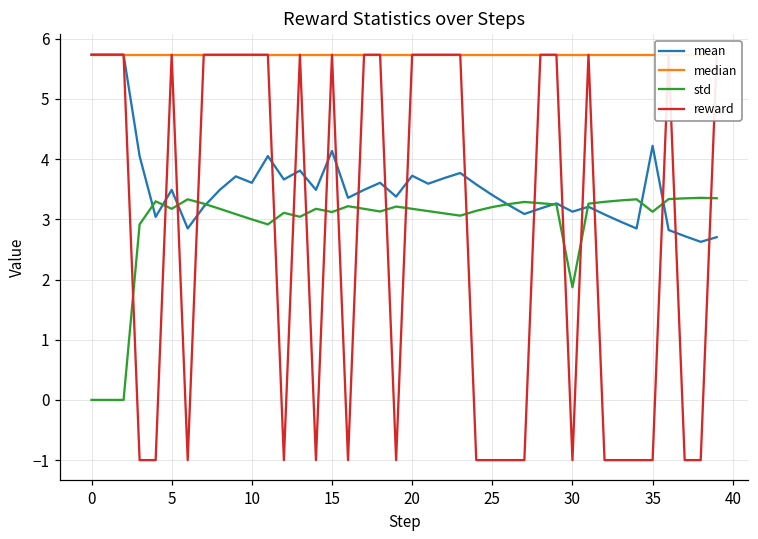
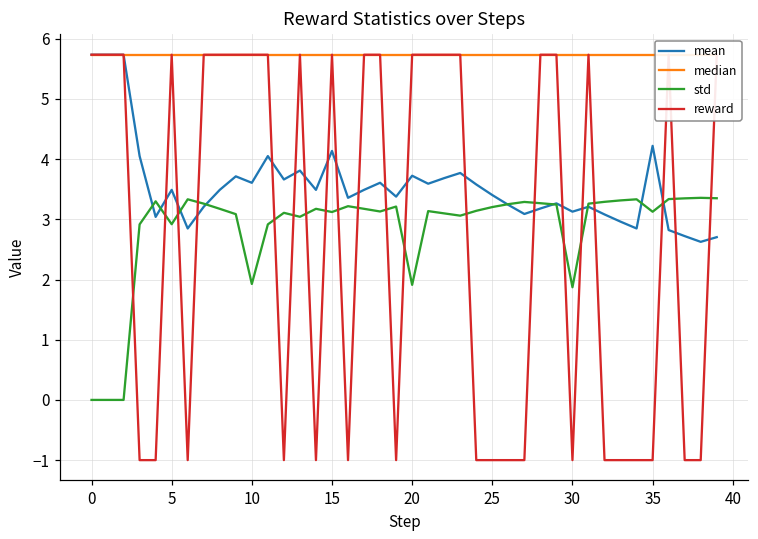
  {
    "mean": {
      "5": 3.5,
      "10": 3.6,
      "15": 4.1,
      "20": 3.7,
      "25": 3.4,
      "30": 3.1,
      "35": 4.2
    },
    "median": {
      "25": 5.7,
      "30": 5.7,
      "35": 5.7
    },
    "std": {
      "0": 0.0,
-     "5": 3.2,
-     "10": 3.0,
+     "5": 2.9,
+     "10": 1.9,
      "15": 3.1,
-     "20": 3.2,
+     "20": 1.9,
      "25": 3.2,
      "30": 1.9,
      "35": 3.1
    },
    "reward": {
      "25": -1.0,
      "30": -1.0,
      "35": -1.0
    }
  }
